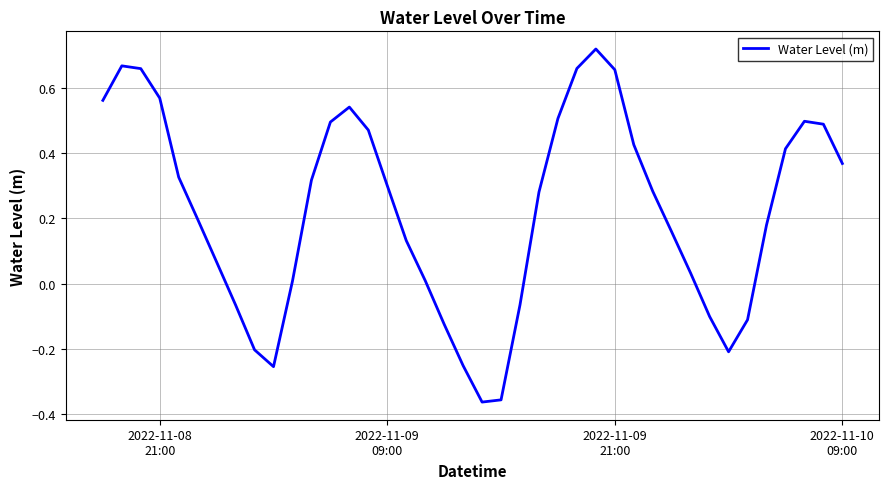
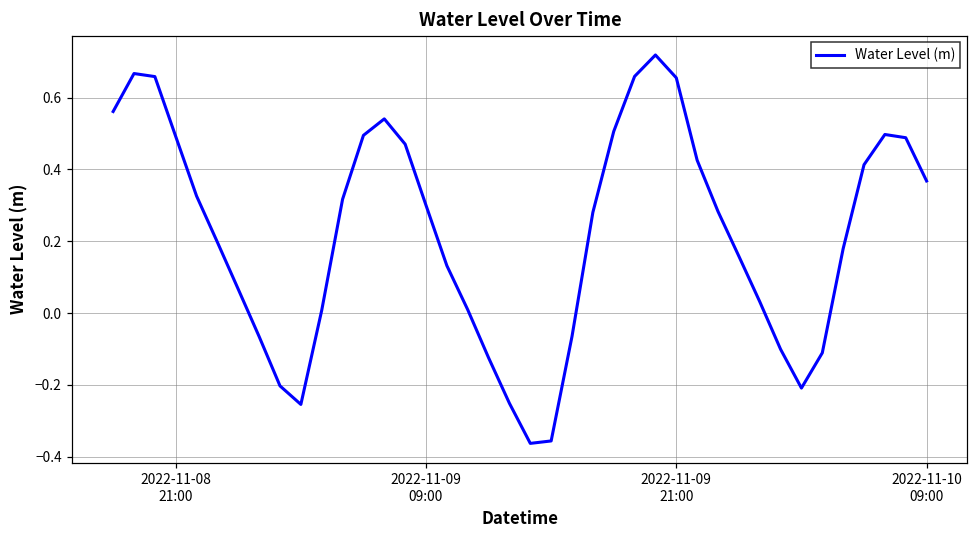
  {
-   "2022-11-08 21:00": 0.57,
+   "2022-11-08 21:00": 0.49,
    "2022-11-09 09:00": 0.30,
    "2022-11-09 21:00": 0.66,
    "2022-11-10 09:00": 0.37
  }
